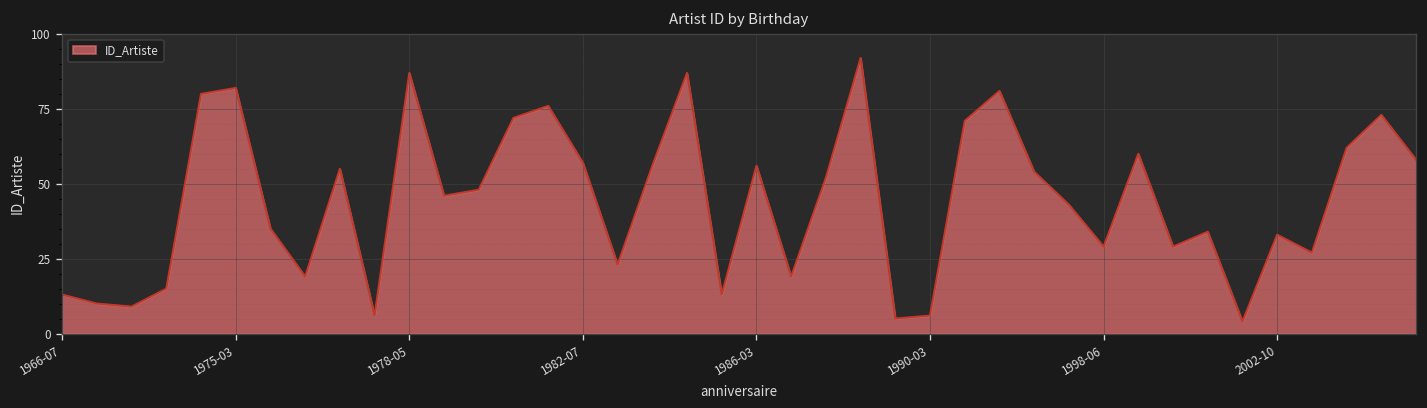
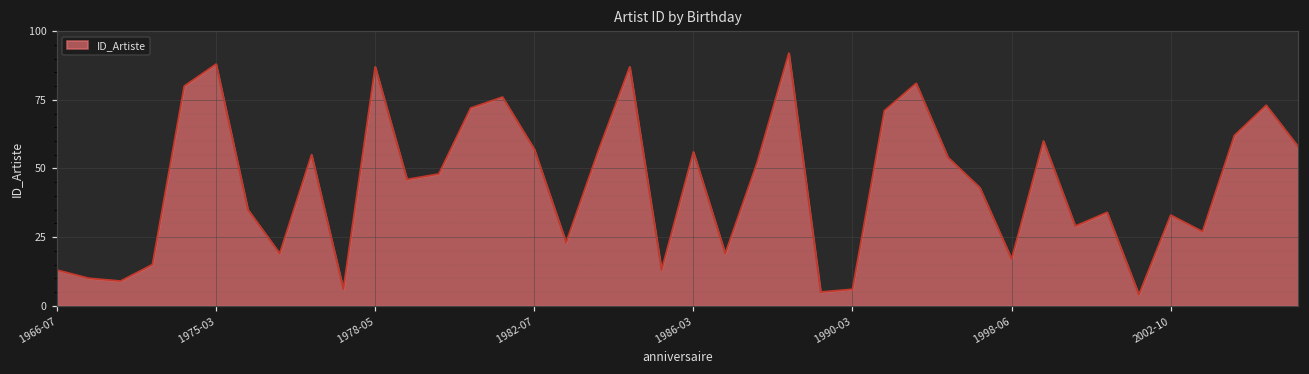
  {
    "1966-07": 13,
-   "1975-03": 82,
+   "1975-03": 88,
    "1978-05": 87,
    "1982-07": 57,
    "1986-03": 56,
    "1990-03": 6,
-   "1998-06": 29,
+   "1998-06": 17,
    "2002-10": 33
  }
